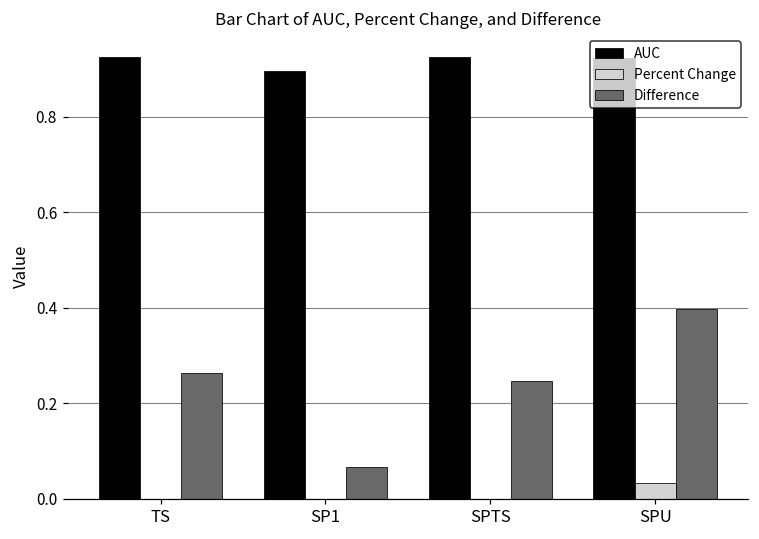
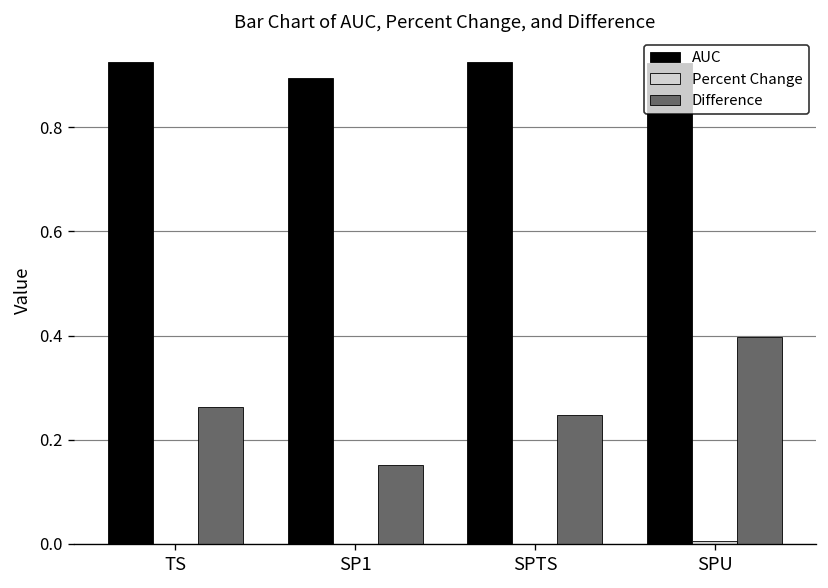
  {
    "AUC": {
      "TS": 0.93,
      "SP1": 0.90,
      "SPTS": 0.93
    },
    "Percent Change": {
      "TS": 0.00,
      "SP1": 0.00,
      "SPTS": 0.00,
-     "SPU": 0.03
+     "SPU": 0.00
    },
    "Difference": {
      "TS": 0.26,
-     "SP1": 0.07,
+     "SP1": 0.15,
      "SPTS": 0.25,
      "SPU": 0.40
    }
  }
